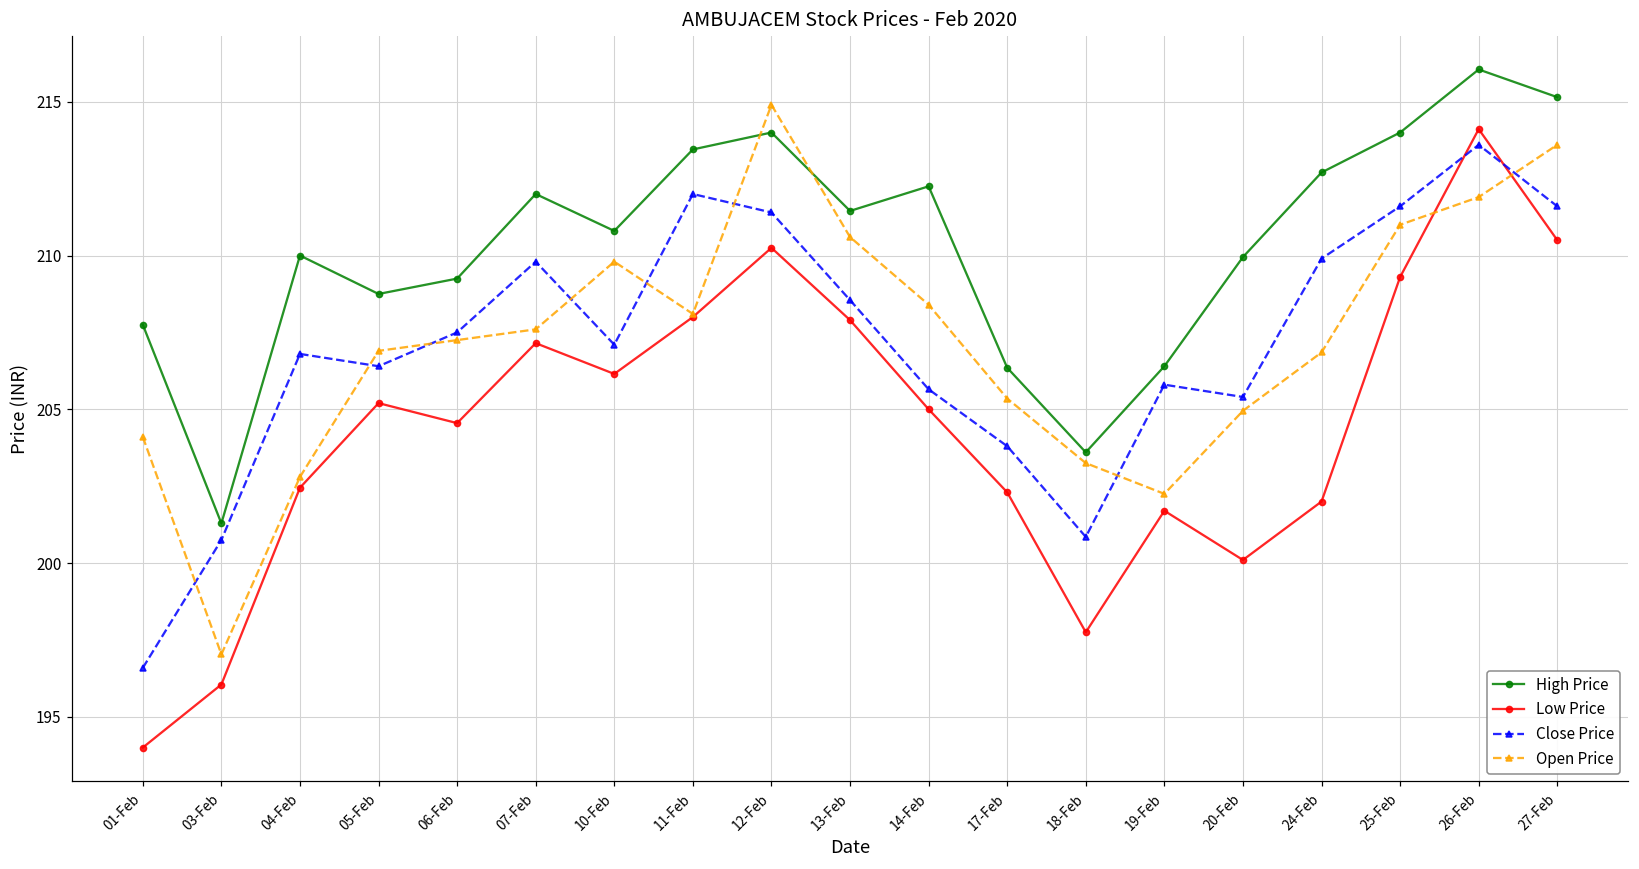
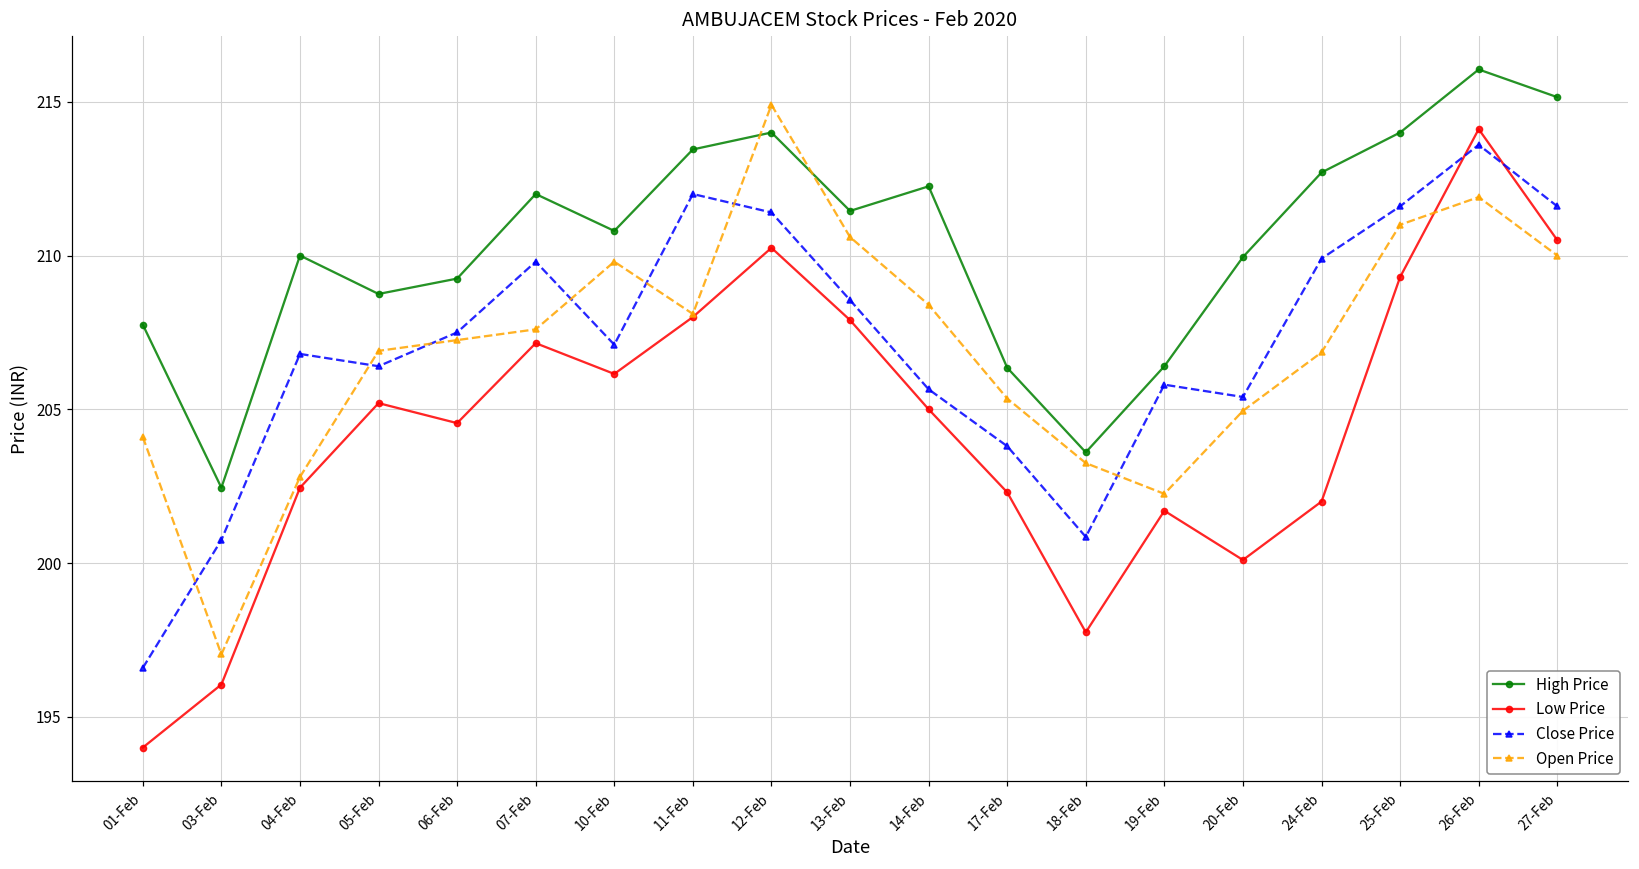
  {
    "High Price": {
      "01-Feb": 207.8,
-     "03-Feb": 201.3,
+     "03-Feb": 202.5,
      "04-Feb": 210.0,
      "05-Feb": 208.8,
      "06-Feb": 209.3,
      "07-Feb": 212.0,
      "10-Feb": 210.8,
      "11-Feb": 213.5,
      "12-Feb": 214.0,
      "13-Feb": 211.5,
      "14-Feb": 212.3,
      "17-Feb": 206.4,
      "18-Feb": 203.6,
      "19-Feb": 206.4,
      "20-Feb": 210.0,
      "24-Feb": 212.7,
      "25-Feb": 214.0,
      "26-Feb": 216.1,
      "27-Feb": 215.2
    },
    "Low Price": {
      "01-Feb": 194.0,
      "03-Feb": 196.1,
      "04-Feb": 202.5,
      "05-Feb": 205.2,
      "06-Feb": 204.6,
      "07-Feb": 207.2,
      "10-Feb": 206.2,
      "11-Feb": 208.0,
      "12-Feb": 210.3,
      "13-Feb": 207.9,
      "14-Feb": 205.0,
      "17-Feb": 202.3,
      "18-Feb": 197.8,
      "19-Feb": 201.7,
      "20-Feb": 200.1,
      "24-Feb": 202.0,
      "25-Feb": 209.3,
      "26-Feb": 214.1,
      "27-Feb": 210.5
    },
    "Close Price": {
      "01-Feb": 196.6,
      "03-Feb": 200.8,
      "04-Feb": 206.8,
      "05-Feb": 206.4,
      "06-Feb": 207.5,
      "07-Feb": 209.8,
      "10-Feb": 207.1,
      "11-Feb": 212.0,
      "12-Feb": 211.4,
      "13-Feb": 208.6,
      "14-Feb": 205.7,
      "17-Feb": 203.8,
      "18-Feb": 200.9,
      "19-Feb": 205.8,
      "20-Feb": 205.4,
      "24-Feb": 209.9,
      "25-Feb": 211.6,
      "26-Feb": 213.6,
      "27-Feb": 211.6
    },
    "Open Price": {
      "01-Feb": 204.1,
      "03-Feb": 197.0,
      "04-Feb": 202.8,
      "05-Feb": 206.9,
      "06-Feb": 207.3,
      "07-Feb": 207.6,
      "10-Feb": 209.8,
      "11-Feb": 208.1,
      "12-Feb": 214.9,
      "13-Feb": 210.6,
      "14-Feb": 208.4,
      "17-Feb": 205.4,
      "18-Feb": 203.3,
      "19-Feb": 202.3,
      "20-Feb": 205.0,
      "24-Feb": 206.9,
      "25-Feb": 211.0,
      "26-Feb": 211.9,
-     "27-Feb": 213.6
+     "27-Feb": 210.0
    }
  }
